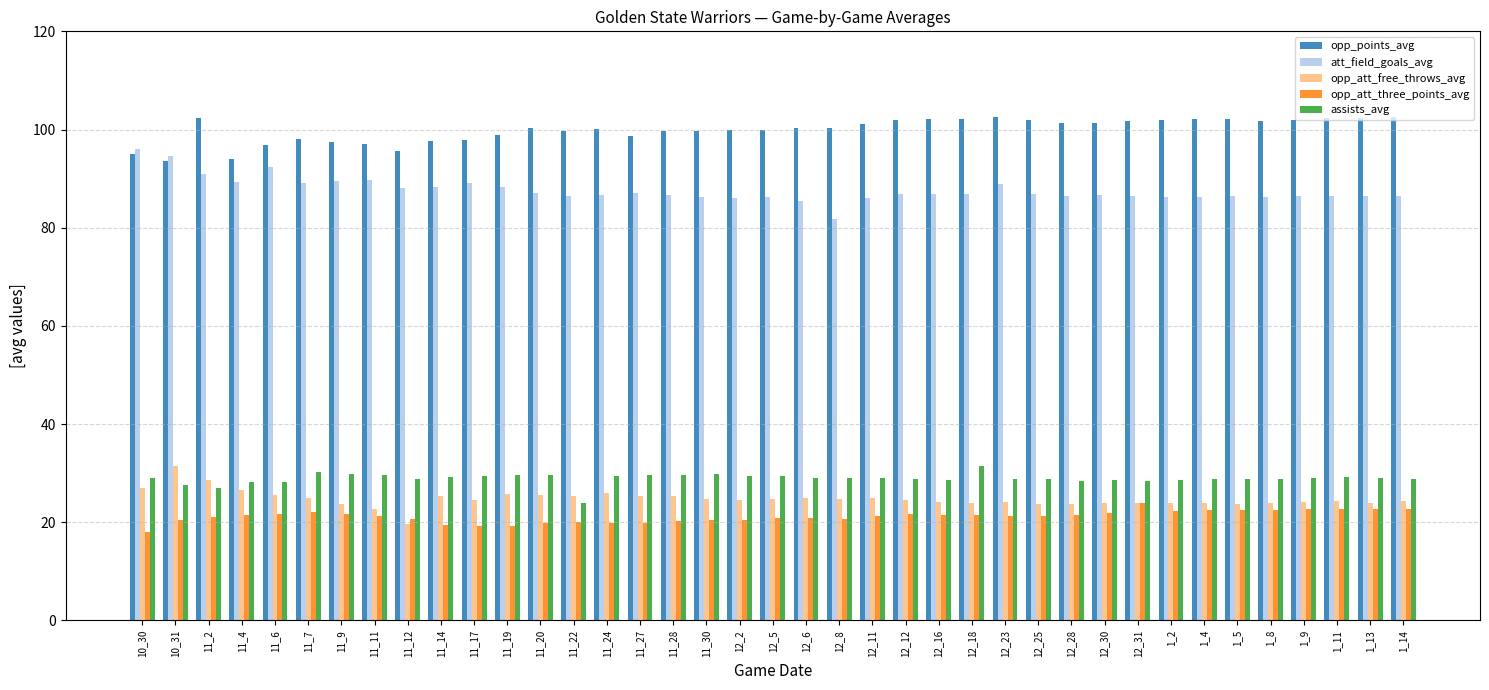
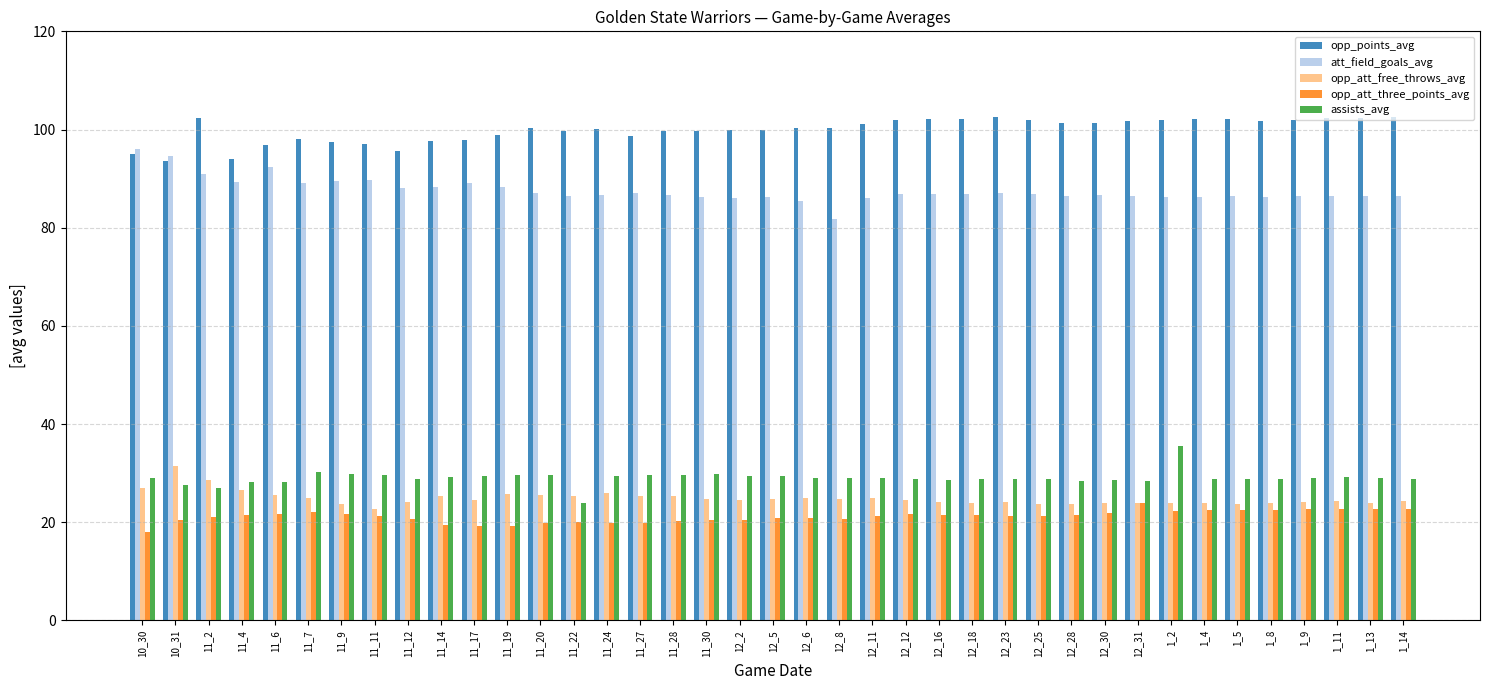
  {
    "opp_points_avg": {
      "10_30": 95,
      "10_31": 94,
      "11_2": 102,
      "11_4": 94,
      "11_6": 97,
      "11_7": 98,
      "11_9": 97,
      "11_11": 97,
      "11_12": 96,
      "11_14": 98,
      "11_17": 98,
      "11_19": 99,
      "11_20": 100,
      "11_22": 100,
      "11_24": 100,
      "11_27": 99,
      "11_28": 100,
      "11_30": 100,
      "12_2": 100,
      "12_5": 100,
      "12_6": 100,
      "12_8": 100,
      "12_11": 101,
      "12_12": 102,
      "12_16": 102,
      "12_18": 102,
      "12_23": 103,
      "12_25": 102,
      "12_28": 101,
      "12_30": 101,
      "12_31": 102,
      "1_2": 102,
      "1_4": 102,
      "1_5": 102,
      "1_8": 102,
      "1_9": 102
    },
    "att_field_goals_avg": {
      "10_30": 96,
      "10_31": 95,
      "11_2": 91,
      "11_4": 89,
      "11_6": 92,
      "11_7": 89,
      "11_9": 90,
      "11_11": 90,
      "11_12": 88,
      "11_14": 88,
      "11_17": 89,
      "11_19": 88,
      "11_20": 87,
      "11_22": 87,
      "11_24": 87,
      "11_27": 87,
      "11_28": 87,
      "11_30": 86,
      "12_2": 86,
      "12_5": 86,
      "12_6": 86,
      "12_8": 82,
      "12_11": 86,
      "12_12": 87,
      "12_16": 87,
      "12_18": 87,
-     "12_23": 89,
+     "12_23": 87,
      "12_25": 87,
      "12_28": 87,
      "12_30": 87,
      "12_31": 86,
      "1_2": 86,
      "1_4": 86,
      "1_5": 86,
      "1_8": 86,
      "1_9": 86,
      "1_11": 86,
      "1_13": 86,
      "1_14": 86
    },
    "opp_att_free_throws_avg": {
      "10_30": 27,
      "10_31": 32,
      "11_2": 29,
      "11_4": 27,
      "11_6": 26,
      "11_7": 25,
      "11_9": 24,
      "11_11": 23,
-     "11_12": 20,
+     "11_12": 24,
      "11_14": 25,
      "11_17": 24,
      "11_19": 26,
      "11_20": 26,
      "11_22": 25,
      "11_24": 26,
      "11_27": 25,
      "11_28": 25,
      "11_30": 25,
      "12_2": 25,
      "12_5": 25,
      "12_6": 25,
      "12_8": 25,
      "12_11": 25,
      "12_12": 24,
      "12_16": 24,
      "12_18": 24,
      "12_23": 24,
      "12_25": 24,
      "12_28": 24,
      "12_30": 24,
      "12_31": 24,
      "1_2": 24,
      "1_4": 24,
      "1_5": 24,
      "1_8": 24,
      "1_9": 24,
      "1_11": 24,
      "1_13": 24,
      "1_14": 24
    },
    "opp_att_three_points_avg": {
      "10_30": 18,
      "10_31": 21,
      "11_2": 21,
      "11_4": 22,
      "11_6": 22,
      "11_7": 22,
      "11_9": 22,
      "11_11": 21,
      "11_12": 21,
      "11_14": 19,
      "11_17": 19,
      "11_19": 19,
      "11_20": 20,
      "11_22": 20,
      "11_24": 20,
      "11_27": 20,
      "11_28": 20,
      "11_30": 20,
      "12_2": 20,
      "12_5": 21,
      "12_6": 21,
      "12_8": 21,
      "12_11": 21,
      "12_12": 22,
      "12_16": 21,
      "12_18": 21,
      "12_23": 21,
      "12_25": 21,
      "12_28": 22,
      "12_30": 22,
      "12_31": 24,
      "1_2": 22,
      "1_4": 23,
      "1_5": 22,
      "1_8": 22,
      "1_9": 23,
      "1_11": 23,
      "1_13": 23,
      "1_14": 23
    },
    "assists_avg": {
      "10_30": 29,
      "10_31": 28,
      "11_2": 27,
      "11_4": 28,
      "11_6": 28,
      "11_7": 30,
      "11_9": 30,
      "11_11": 30,
      "11_12": 29,
      "11_14": 29,
      "11_17": 29,
      "11_19": 30,
      "11_20": 30,
      "11_22": 24,
      "11_24": 29,
      "11_27": 30,
      "11_28": 30,
      "11_30": 30,
      "12_2": 29,
      "12_5": 29,
      "12_6": 29,
      "12_8": 29,
      "12_11": 29,
      "12_12": 29,
      "12_16": 29,
-     "12_18": 31,
+     "12_18": 29,
      "12_23": 29,
      "12_25": 29,
      "12_28": 28,
      "12_30": 29,
      "12_31": 28,
-     "1_2": 29,
+     "1_2": 36,
      "1_4": 29,
      "1_5": 29,
      "1_8": 29,
      "1_9": 29,
      "1_11": 29,
      "1_13": 29,
      "1_14": 29
    }
  }
